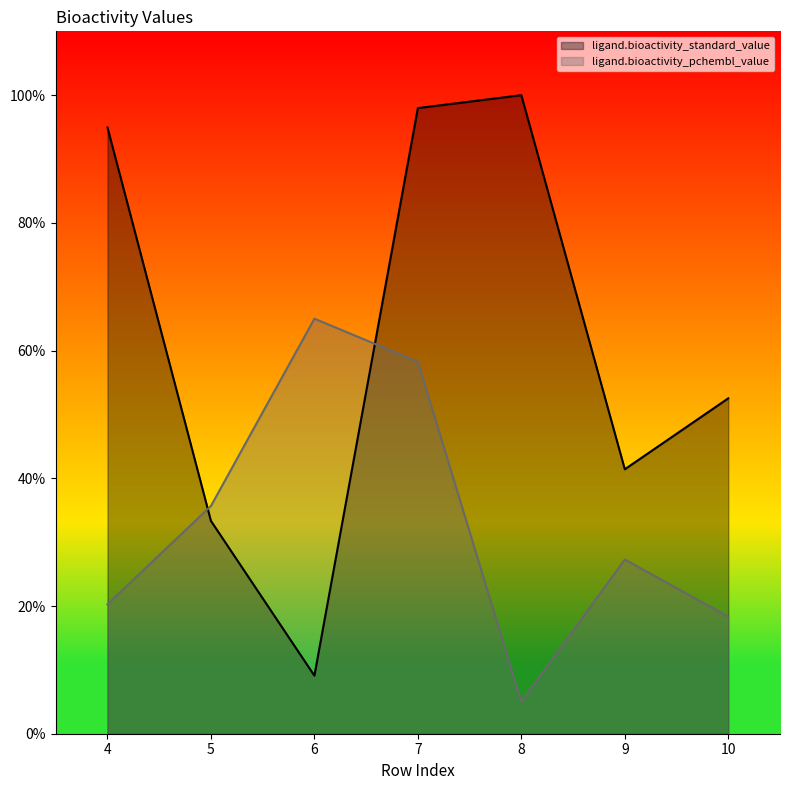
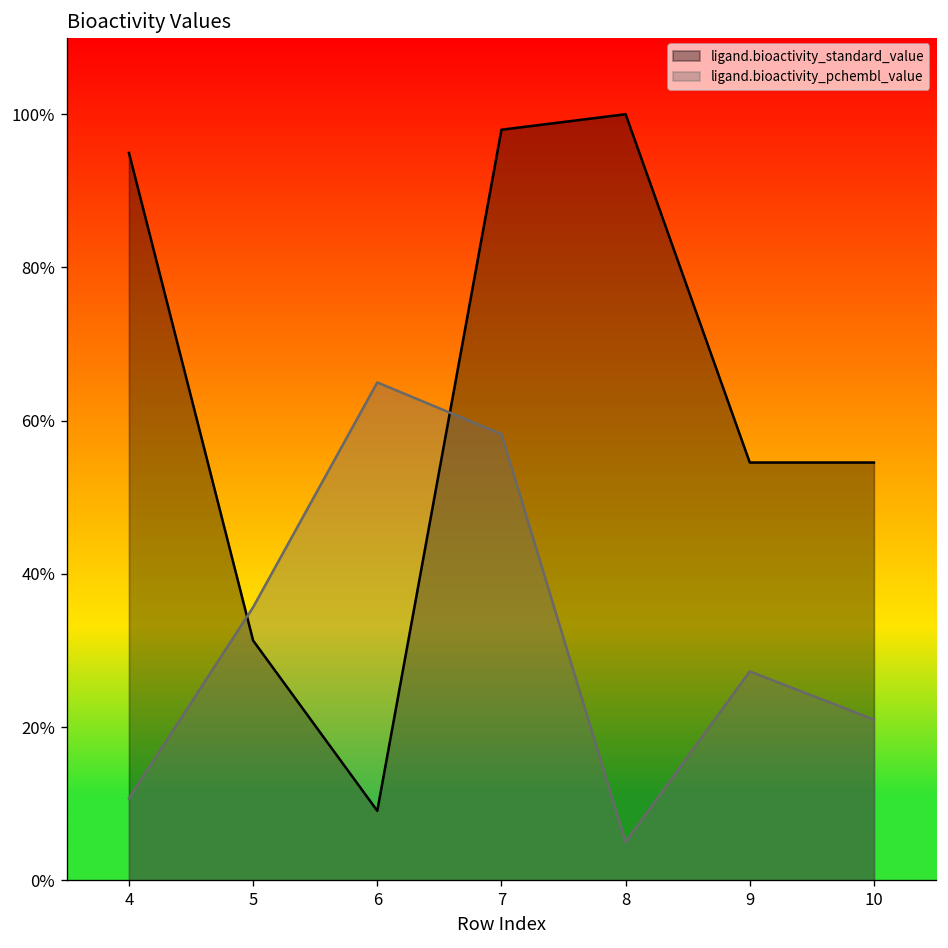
  {
    "ligand.bioactivity_standard_value": {
      "4": "95%",
-     "5": "33%",
+     "5": "31%",
      "6": "9%",
      "7": "98%",
      "8": "100%",
-     "9": "41%",
-     "10": "53%"
+     "9": "55%",
+     "10": "55%"
    },
    "ligand.bioactivity_pchembl_value": {
-     "4": "20%",
+     "4": "11%",
      "5": "36%",
      "6": "65%",
      "7": "58%",
      "8": "5%",
      "9": "27%",
-     "10": "18%"
+     "10": "21%"
    }
  }
